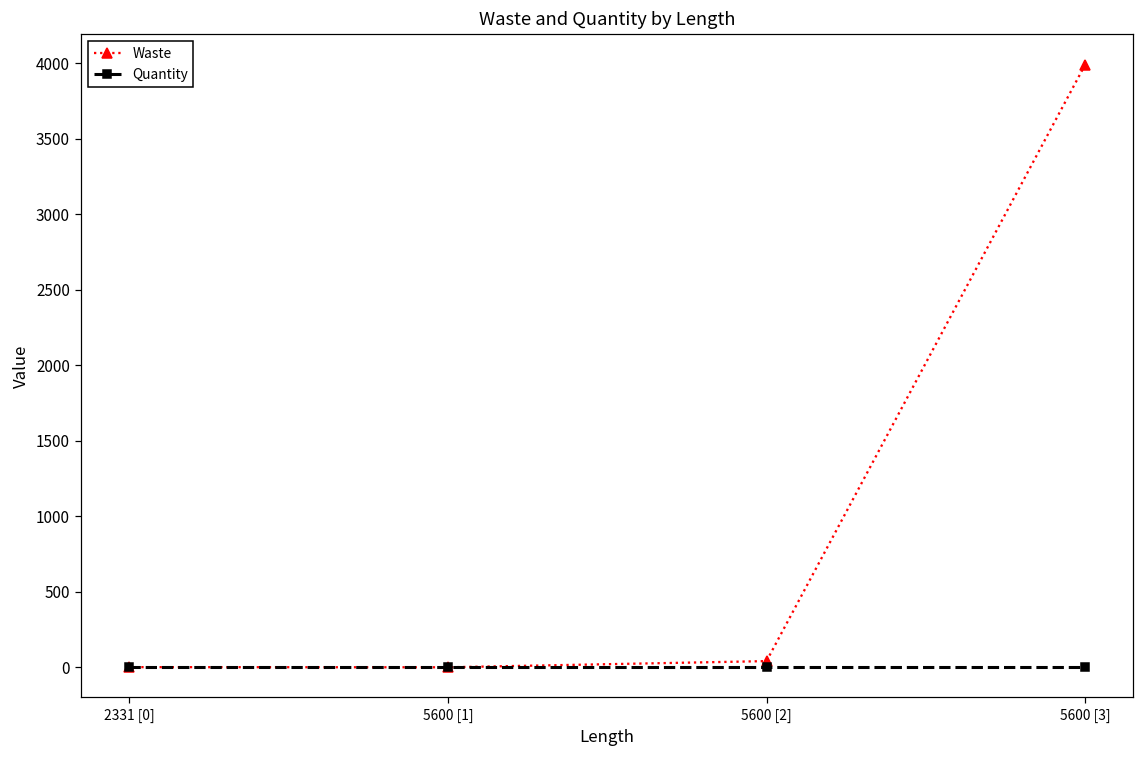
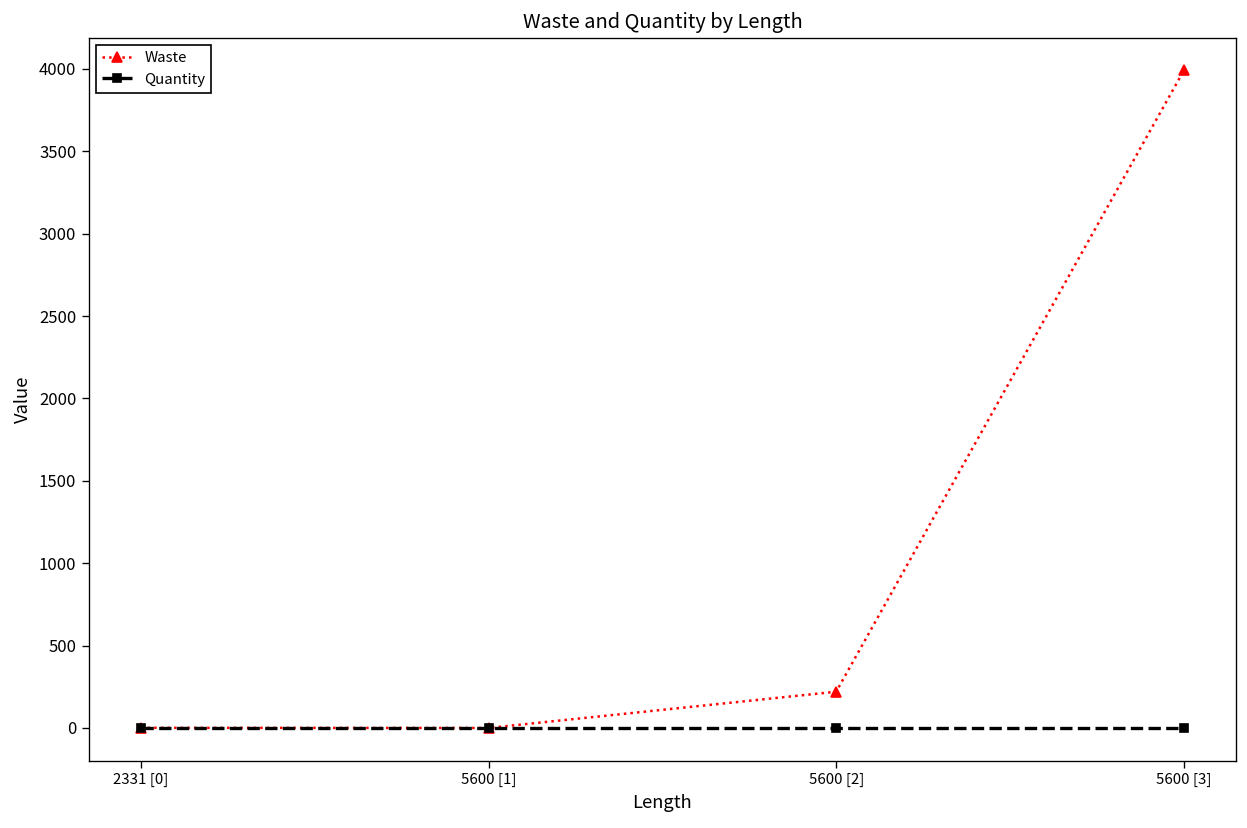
  {
    "Waste": {
-     "5600 [2]": 40,
+     "5600 [2]": 220,
      "5600 [3]": 3990
    },
    "Quantity": {
      "5600 [2]": 0,
      "5600 [3]": 0
    }
  }
